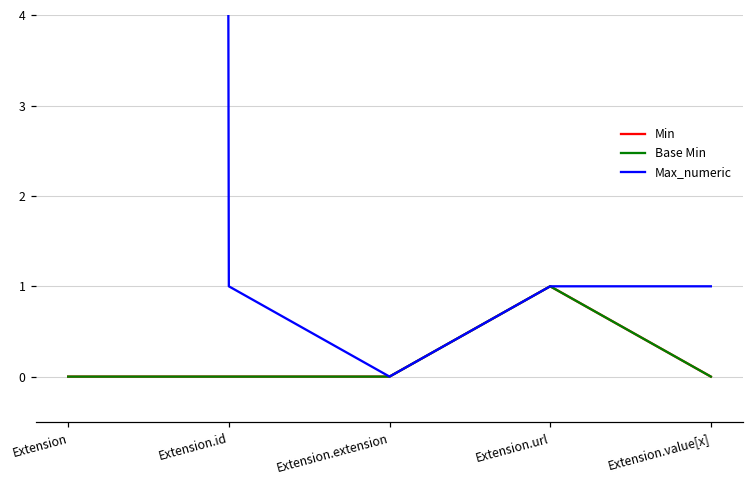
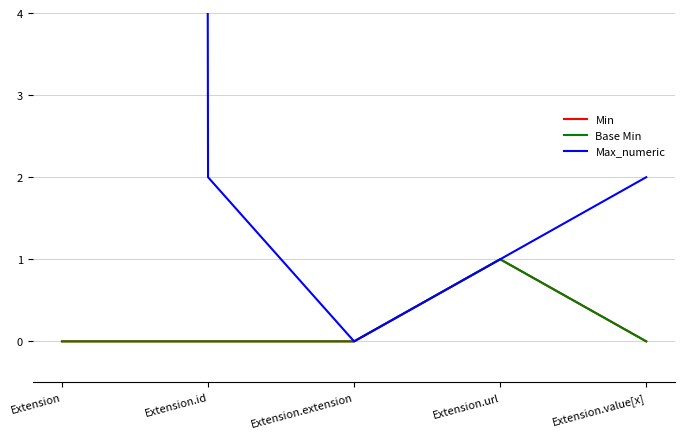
  {
    "Base Min": {
      "Extension": 0,
      "Extension.id": 0,
      "Extension.value[x]": 0
    },
    "Max_numeric": {
-     "Extension.id": 1,
-     "Extension.value[x]": 1
+     "Extension.id": 2,
+     "Extension.value[x]": 2
    }
  }
